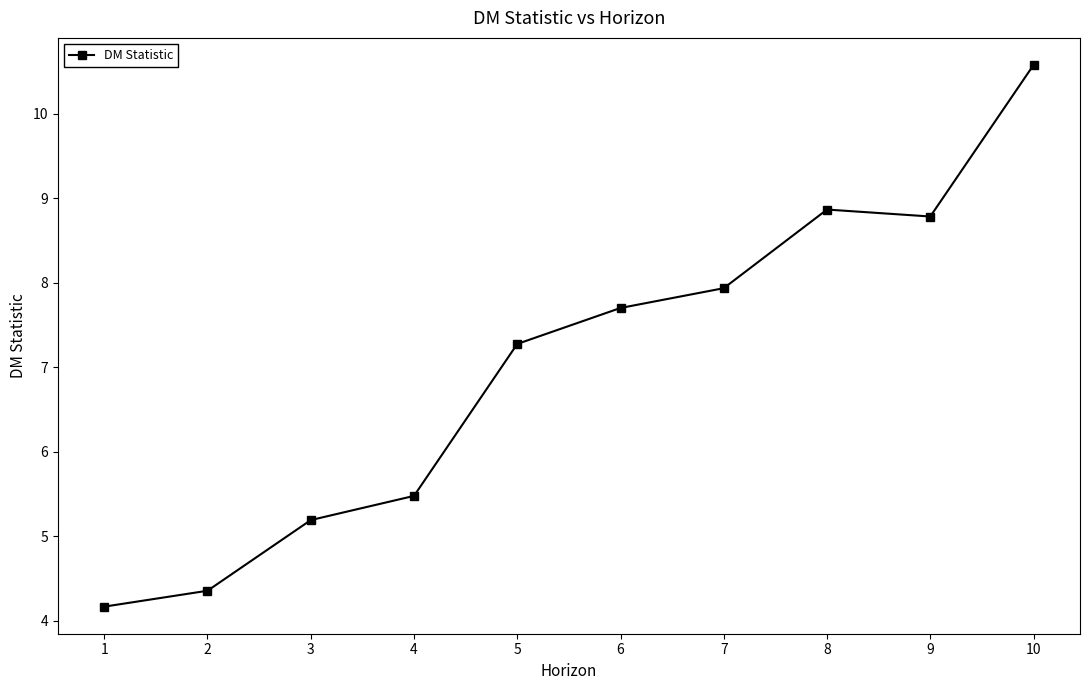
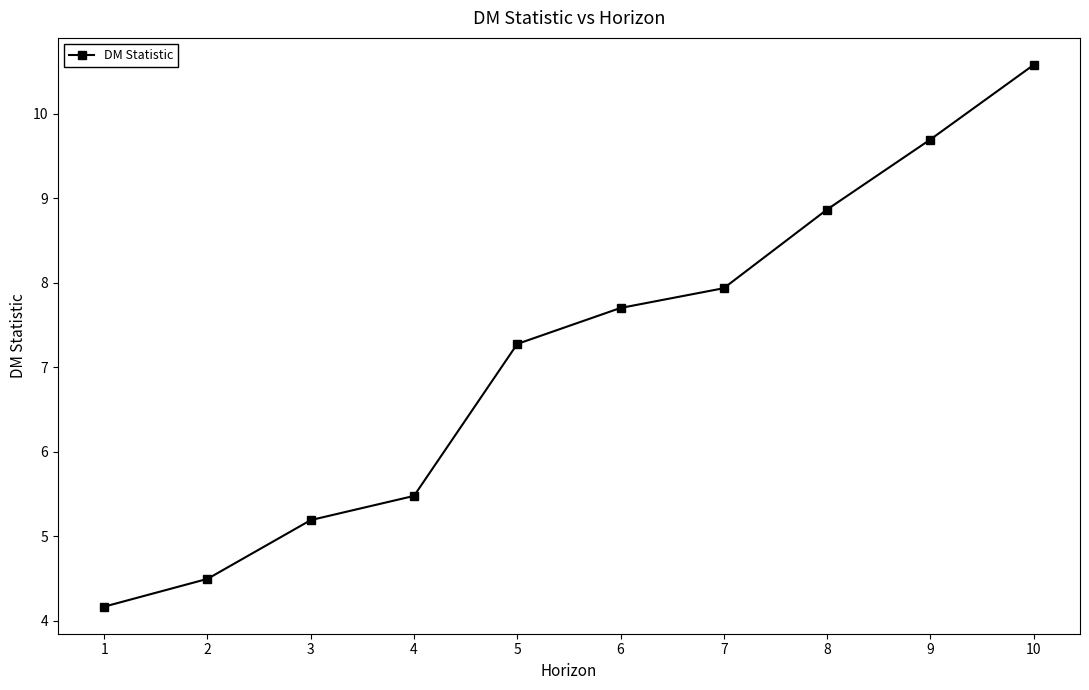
  {
    "1": 4.2,
-   "2": 4.4,
+   "2": 4.5,
    "3": 5.2,
    "4": 5.5,
    "5": 7.3,
    "6": 7.7,
    "7": 7.9,
    "8": 8.9,
-   "9": 8.8,
+   "9": 9.7,
    "10": 10.6
  }
